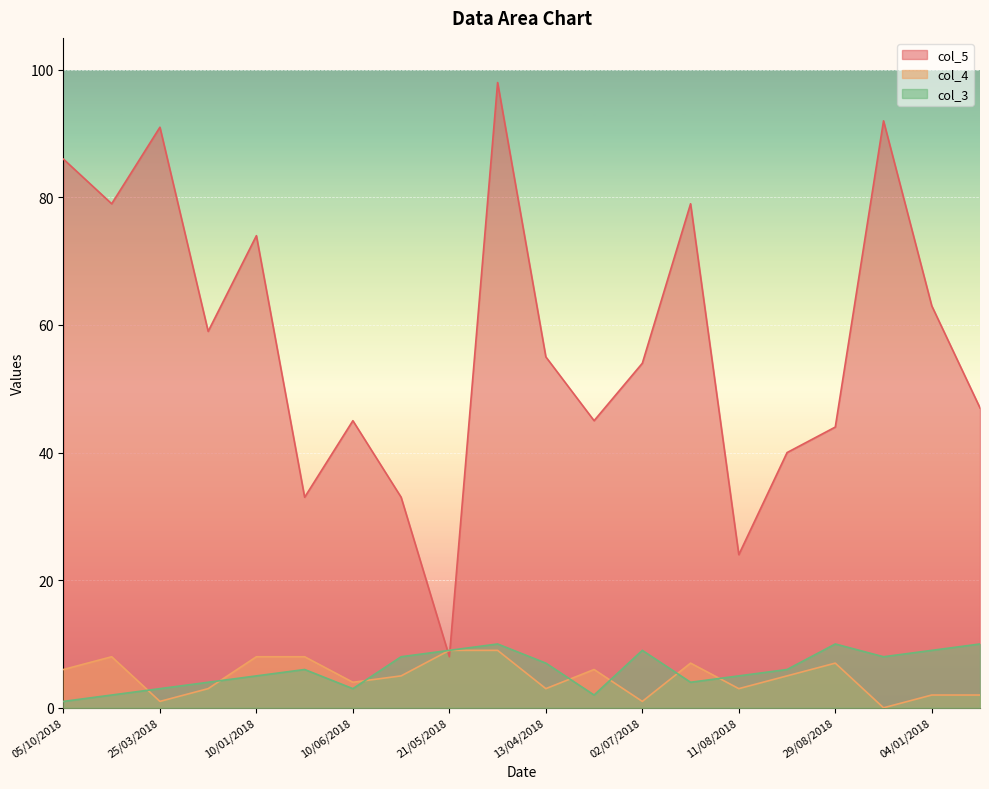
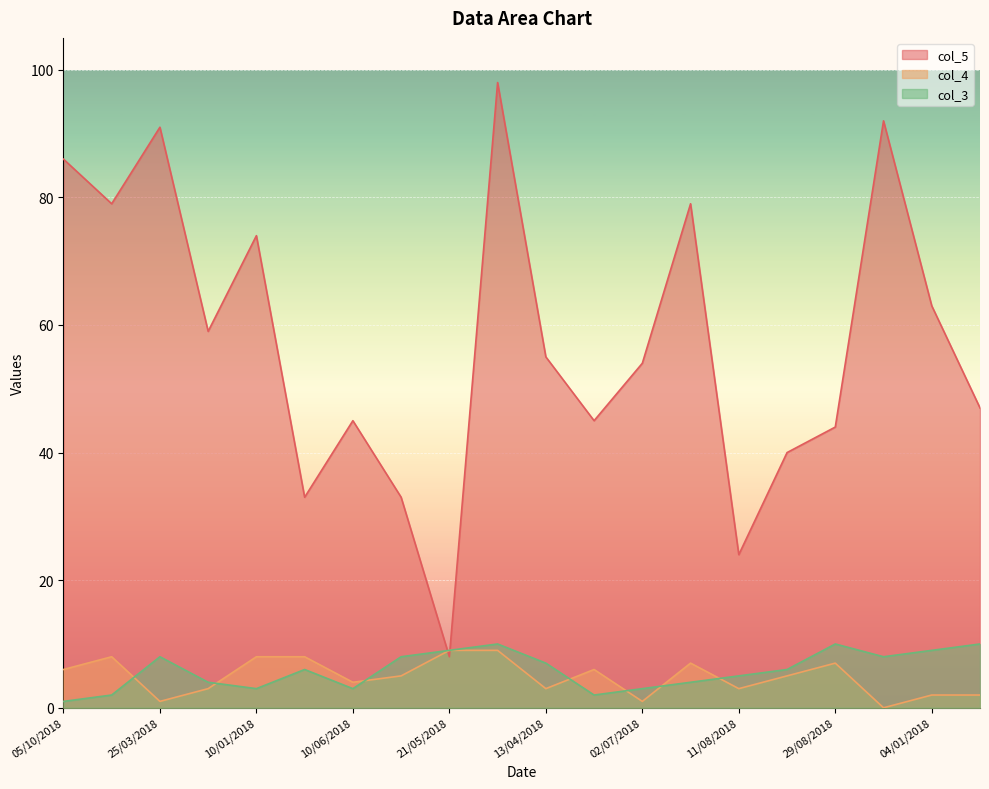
  {
    "col_3": {
      "05/10/2018": 1,
-     "25/03/2018": 3,
-     "10/01/2018": 5,
+     "25/03/2018": 8,
+     "10/01/2018": 3,
      "10/06/2018": 3,
      "13/04/2018": 7,
-     "02/07/2018": 9,
+     "02/07/2018": 3,
      "11/08/2018": 5,
      "29/08/2018": 10,
      "04/01/2018": 9
    }
  }
